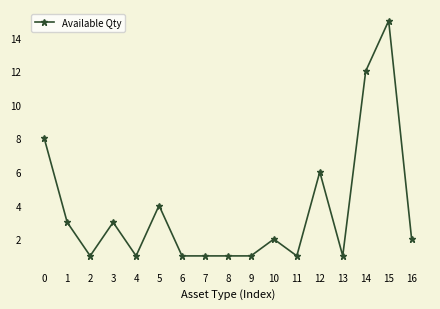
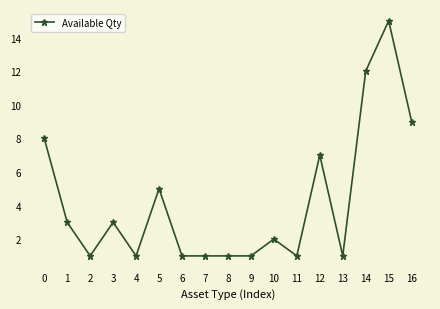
  {
    "0": 8,
    "1": 3,
    "2": 1,
    "3": 3,
    "4": 1,
-   "5": 4,
+   "5": 5,
    "6": 1,
    "7": 1,
    "8": 1,
    "9": 1,
    "10": 2,
    "11": 1,
-   "12": 6,
+   "12": 7,
    "13": 1,
    "14": 12,
    "15": 15,
-   "16": 2
+   "16": 9
  }
